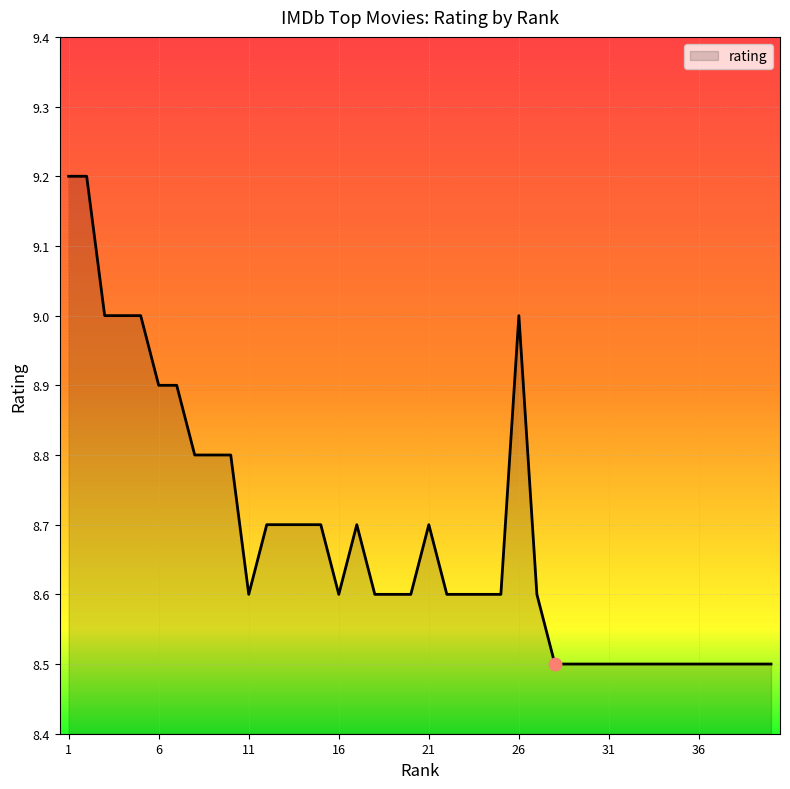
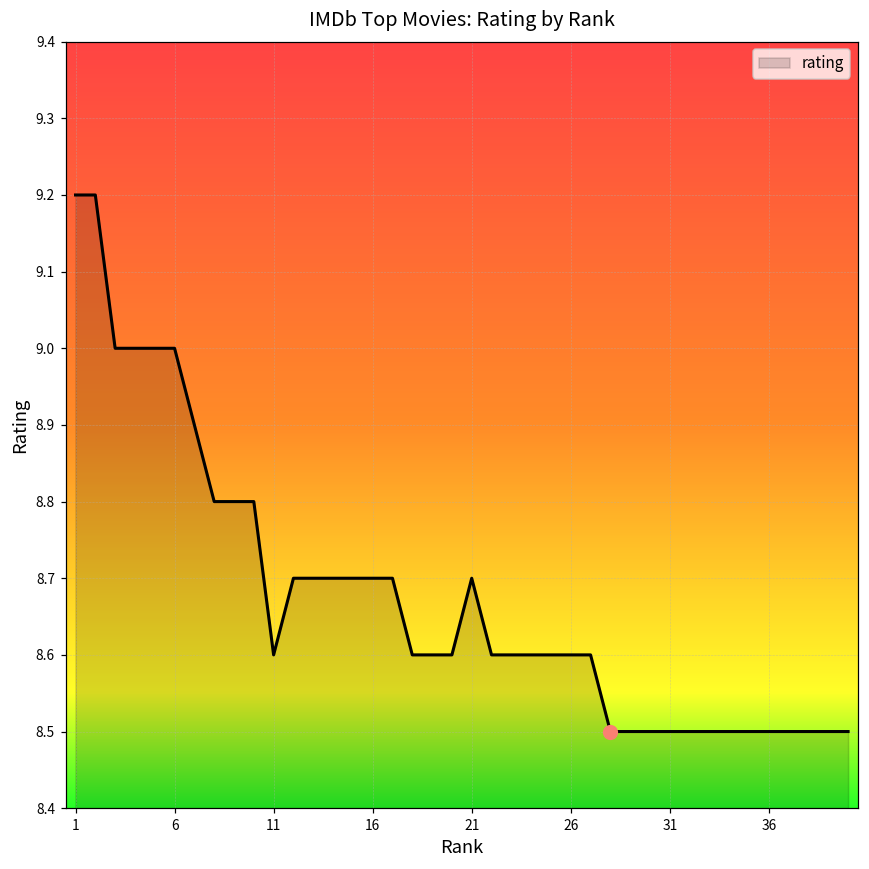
  {
    "rating": {
      "1": 9.2,
-     "6": 8.9,
+     "6": 9.0,
      "11": 8.6,
-     "16": 8.6,
+     "16": 8.7,
      "21": 8.7,
-     "26": 9.0,
+     "26": 8.6,
      "31": 8.5,
      "36": 8.5
    }
  }
